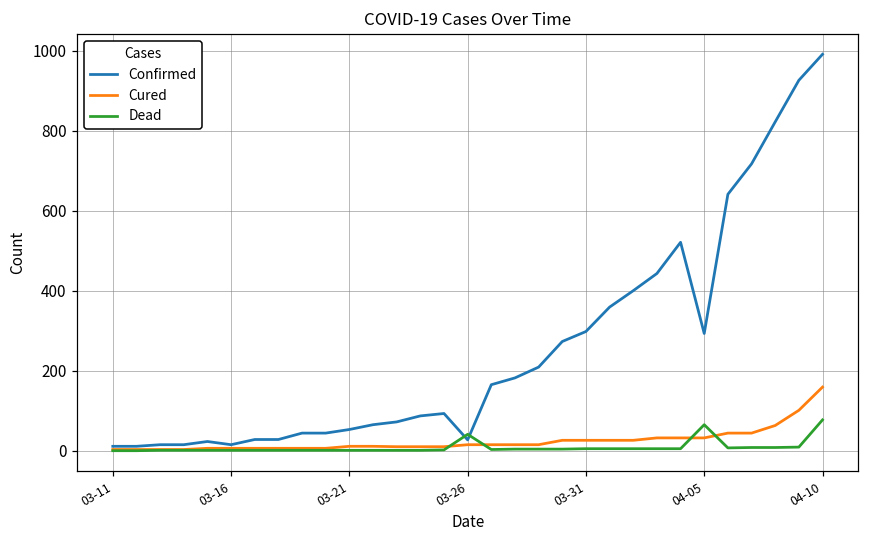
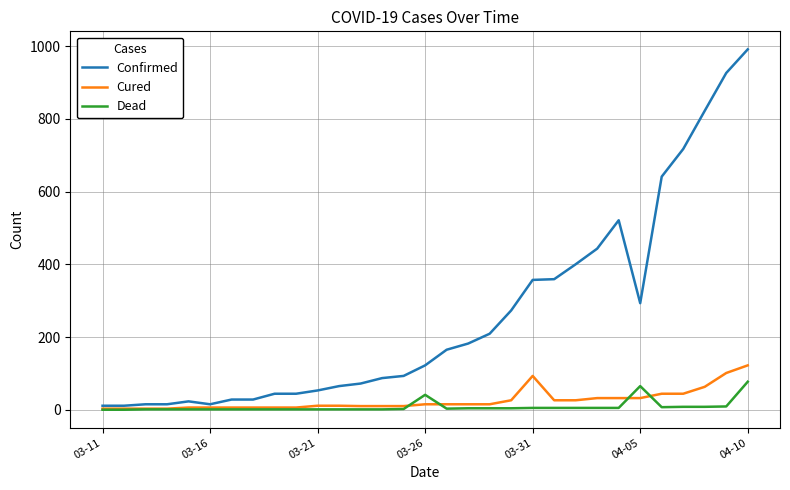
  {
    "Confirmed": {
      "03-11": 10,
      "03-16": 20,
      "03-21": 50,
-     "03-26": 30,
-     "03-31": 300,
+     "03-26": 120,
+     "03-31": 360,
      "04-05": 290,
      "04-10": 990
    },
    "Cured": {
      "03-21": 10,
      "03-26": 20,
-     "03-31": 30,
+     "03-31": 90,
      "04-05": 30,
-     "04-10": 160
+     "04-10": 120
    },
    "Dead": {
      "03-21": 0,
      "03-26": 40,
      "03-31": 10,
      "04-05": 70,
      "04-10": 80
    }
  }
